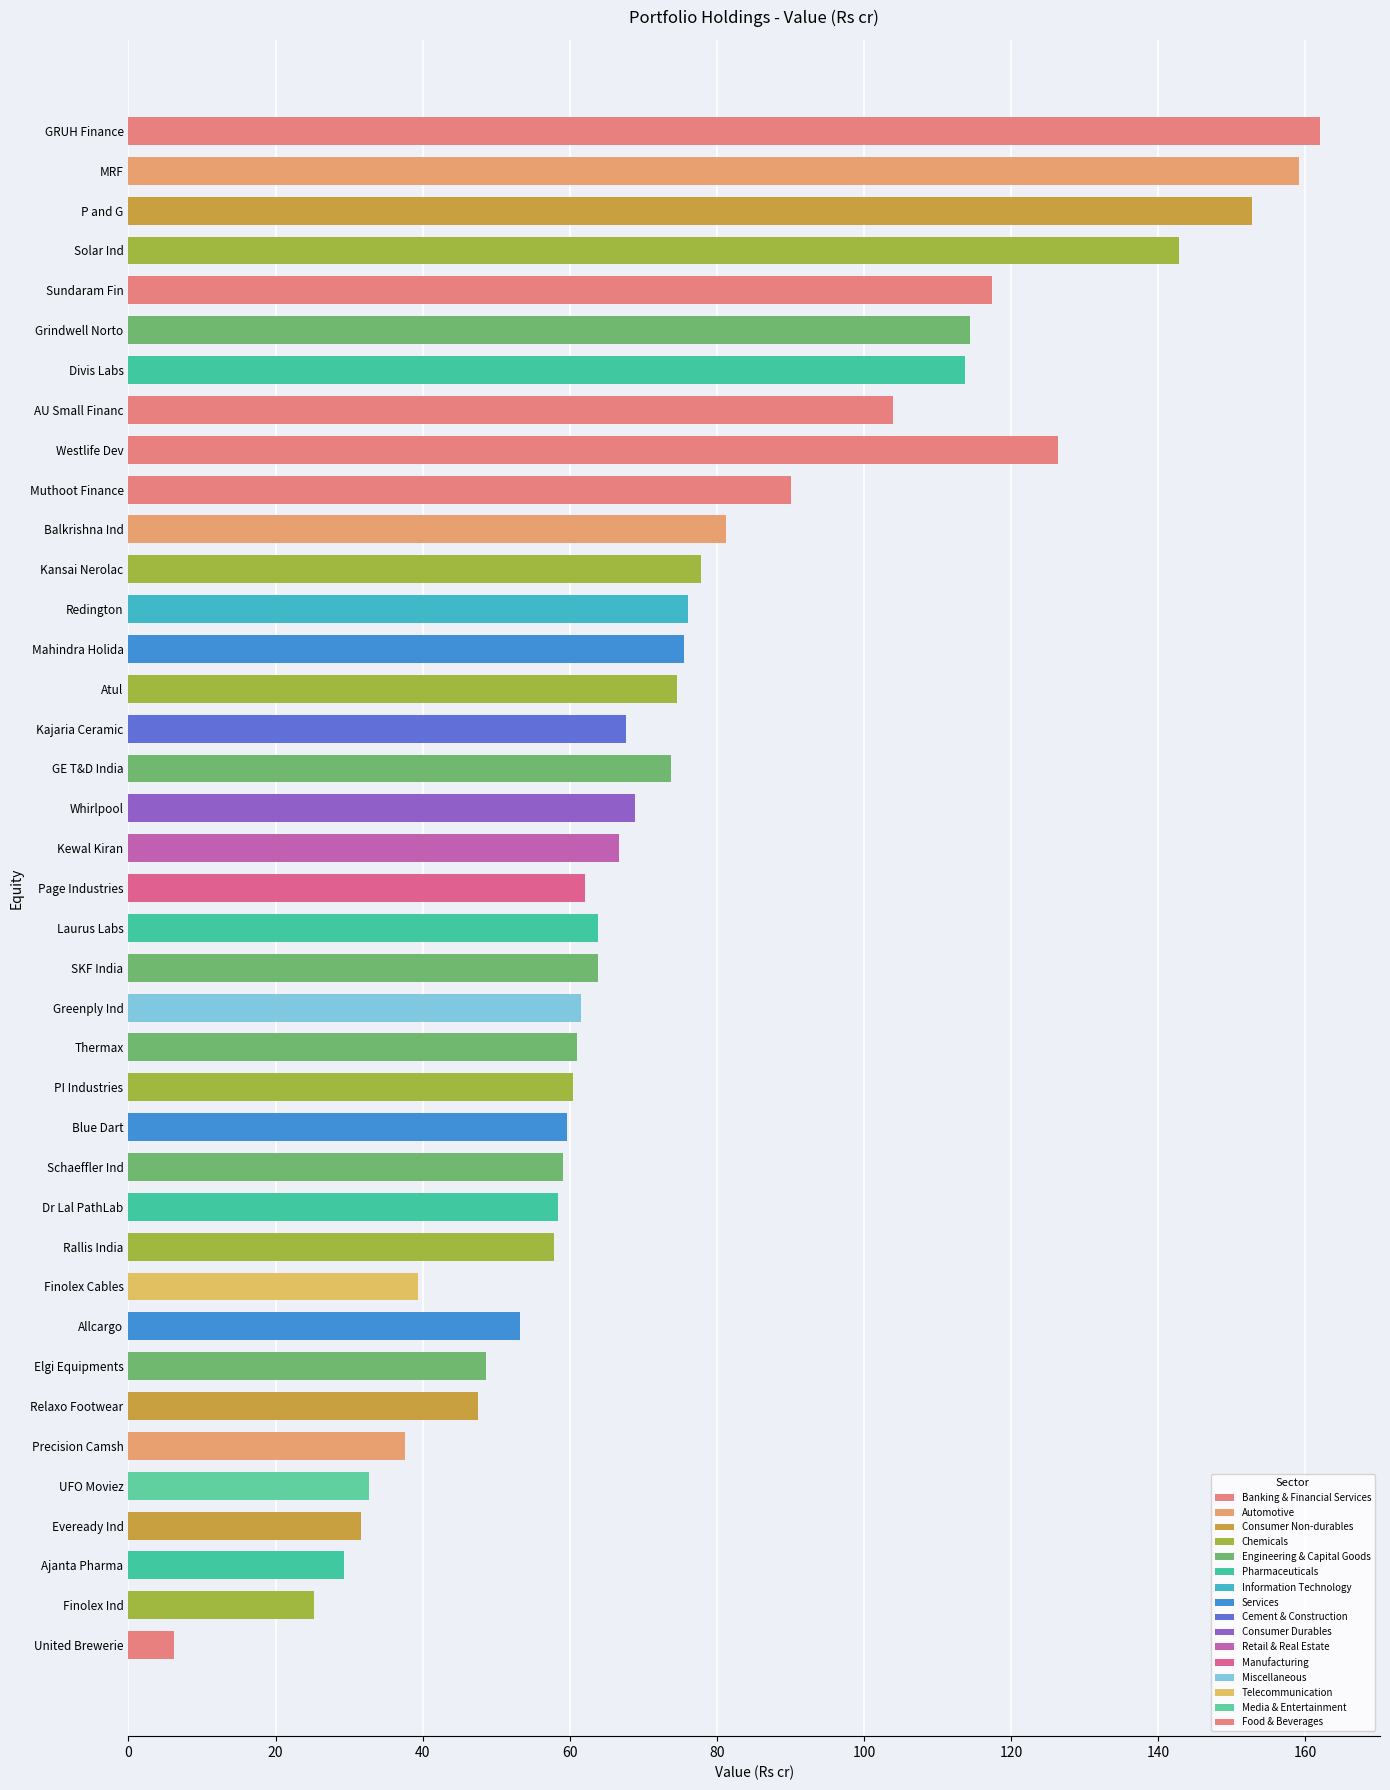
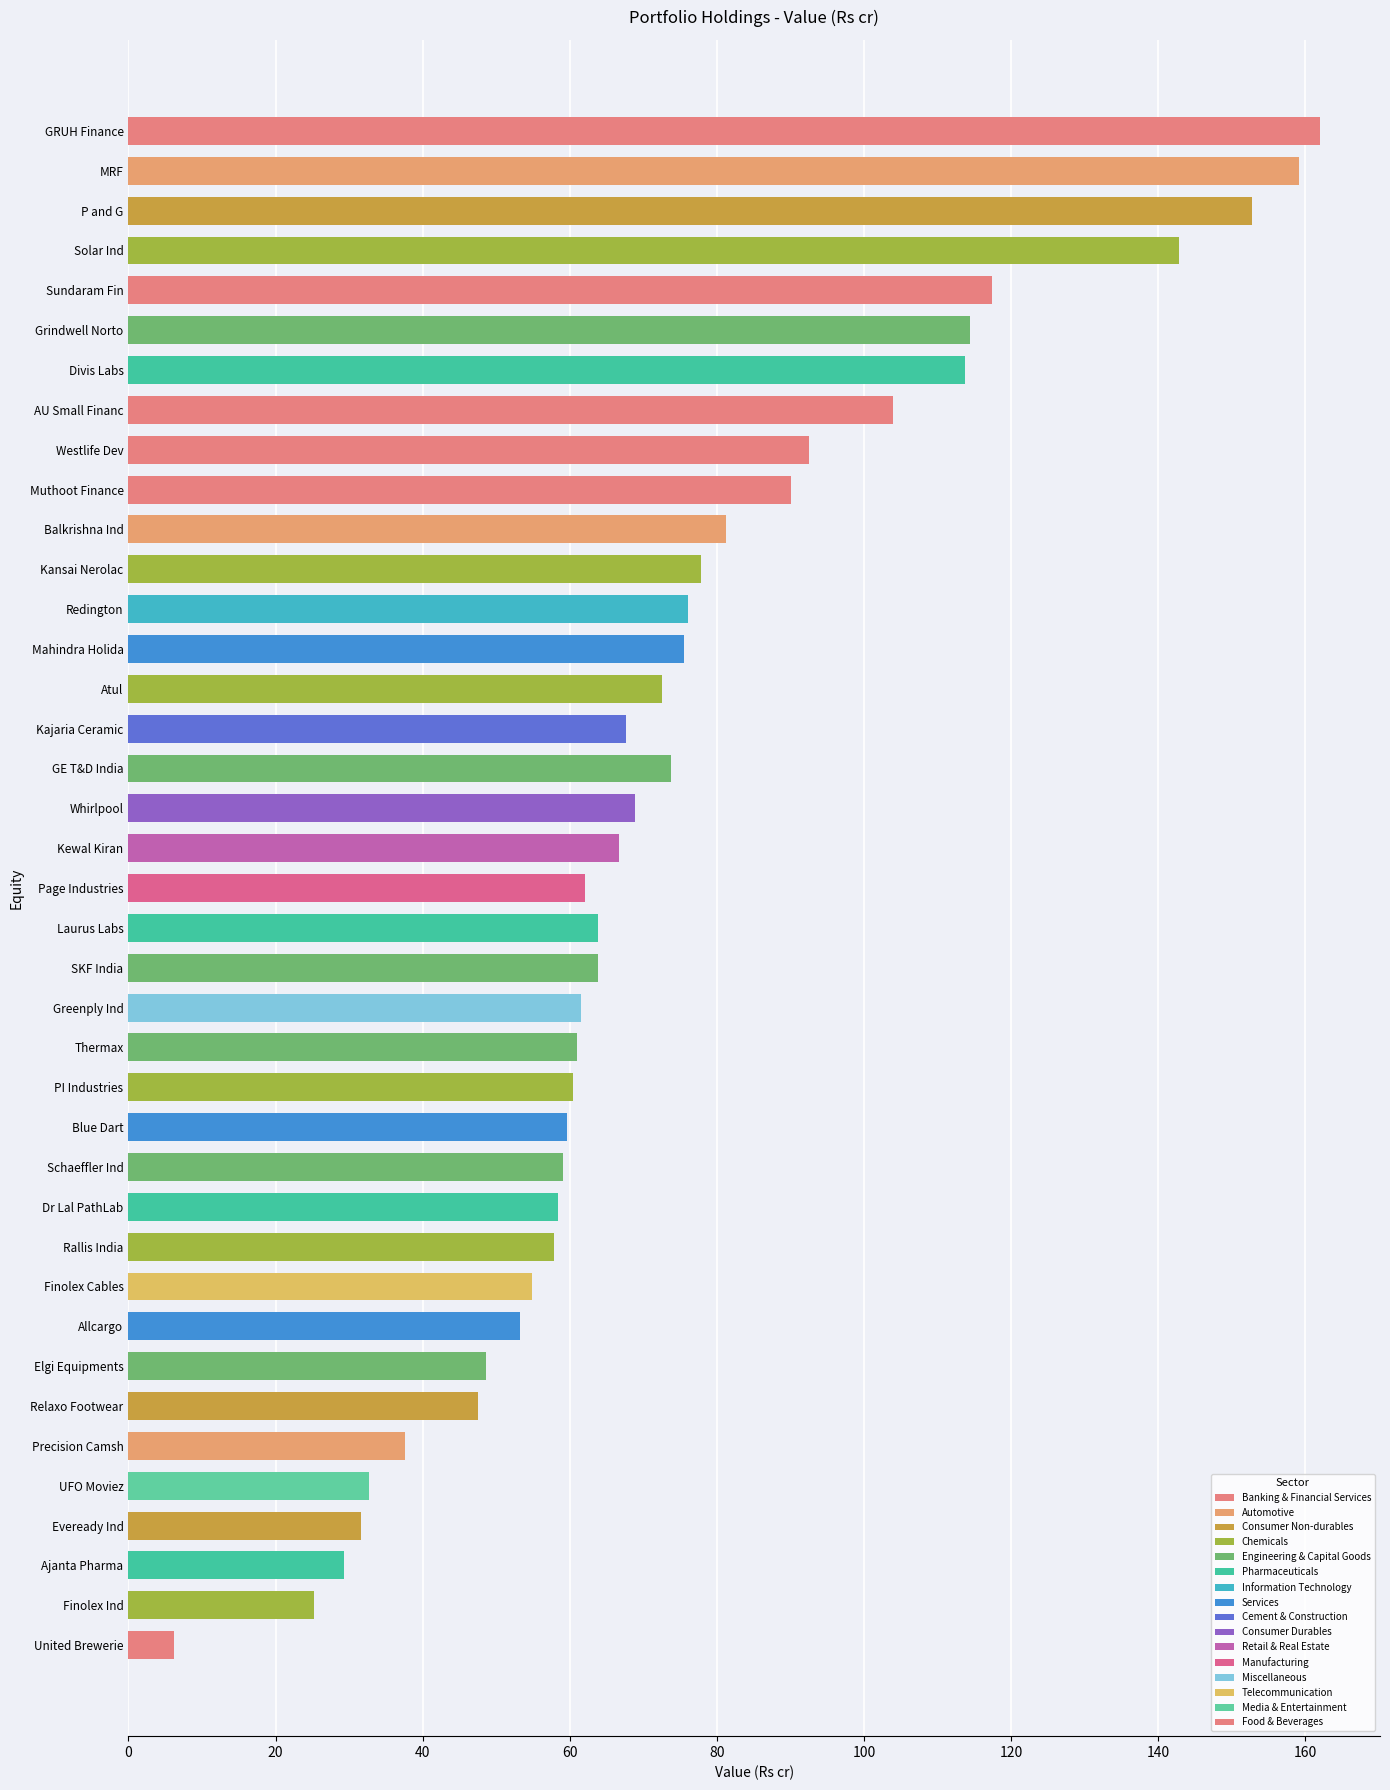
  {
    "GRUH Finance": 162,
    "MRF": 159,
    "P and G": 153,
    "Solar Ind": 143,
    "Sundaram Fin": 117,
    "Grindwell Norto": 114,
    "Divis Labs": 114,
    "AU Small Financ": 104,
-   "Westlife Dev": 126,
+   "Westlife Dev": 92,
    "Muthoot Finance": 90,
    "Balkrishna Ind": 81,
    "Kansai Nerolac": 78,
    "Redington": 76,
    "Mahindra Holida": 76,
-   "Atul": 75,
+   "Atul": 73,
    "Kajaria Ceramic": 68,
    "GE T&D India": 74,
    "Whirlpool": 69,
    "Kewal Kiran": 67,
    "Page Industries": 62,
    "Laurus Labs": 64,
    "SKF India": 64,
    "Greenply Ind": 62,
    "Thermax": 61,
    "PI Industries": 60,
    "Blue Dart": 60,
    "Schaeffler Ind": 59,
    "Dr Lal PathLab": 58,
    "Rallis India": 58,
-   "Finolex Cables": 39,
+   "Finolex Cables": 55,
    "Allcargo": 53,
    "Elgi Equipments": 49,
    "Relaxo Footwear": 48,
    "Precision Camsh": 38,
    "UFO Moviez": 33,
    "Eveready Ind": 32,
    "Ajanta Pharma": 29,
    "Finolex Ind": 25,
    "United Brewerie": 6
  }
